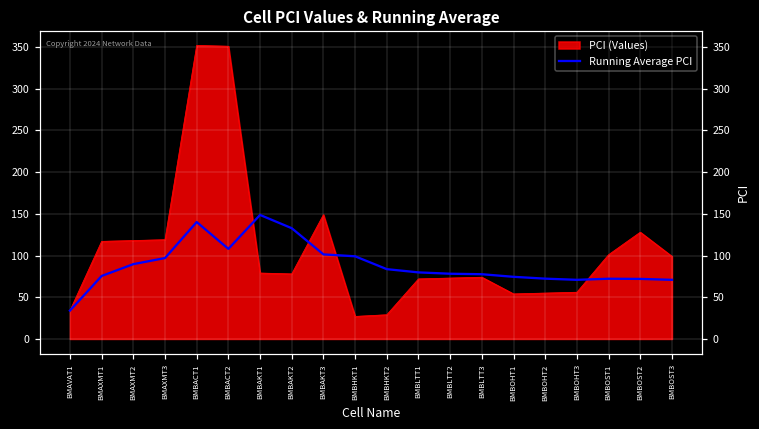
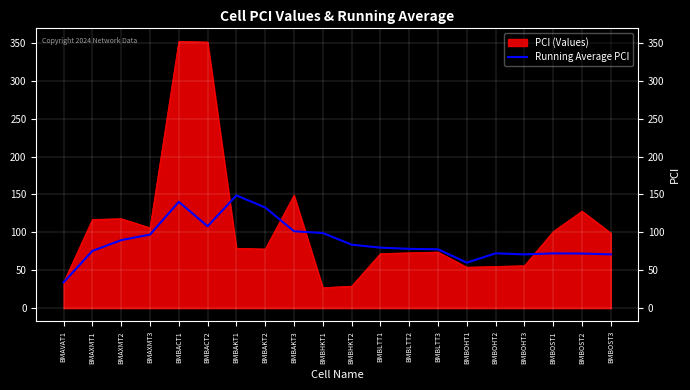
  {
    "PCI (Values)": {
      "BMAXMT1": 120,
      "BMAXMT2": 120,
-     "BMAXMT3": 120,
+     "BMAXMT3": 110,
      "BMBACT1": 350,
      "BMBACT2": 350,
      "BMBAKT1": 80,
      "BMBAKT2": 80,
      "BMBAKT3": 150,
      "BMBHKT1": 30,
      "BMBHKT2": 30,
      "BMBLTT1": 70,
      "BMBLTT2": 70,
      "BMBLTT3": 70,
      "BMBOHT1": 50,
      "BMBOHT2": 60,
      "BMBOHT3": 60,
      "BMBOST1": 100,
      "BMBOST2": 130,
      "BMBOST3": 100
    },
    "Running Average PCI": {
      "BMAXMT1": 80,
      "BMAXMT2": 90,
      "BMAXMT3": 100,
      "BMBACT1": 140,
      "BMBACT2": 110,
      "BMBAKT1": 150,
      "BMBAKT2": 130,
      "BMBAKT3": 100,
      "BMBHKT1": 100,
      "BMBHKT2": 80,
      "BMBLTT1": 80,
      "BMBLTT2": 80,
      "BMBLTT3": 80,
-     "BMBOHT1": 70,
+     "BMBOHT1": 60,
      "BMBOHT2": 70,
      "BMBOHT3": 70,
      "BMBOST1": 70,
      "BMBOST2": 70,
      "BMBOST3": 70
    }
  }
